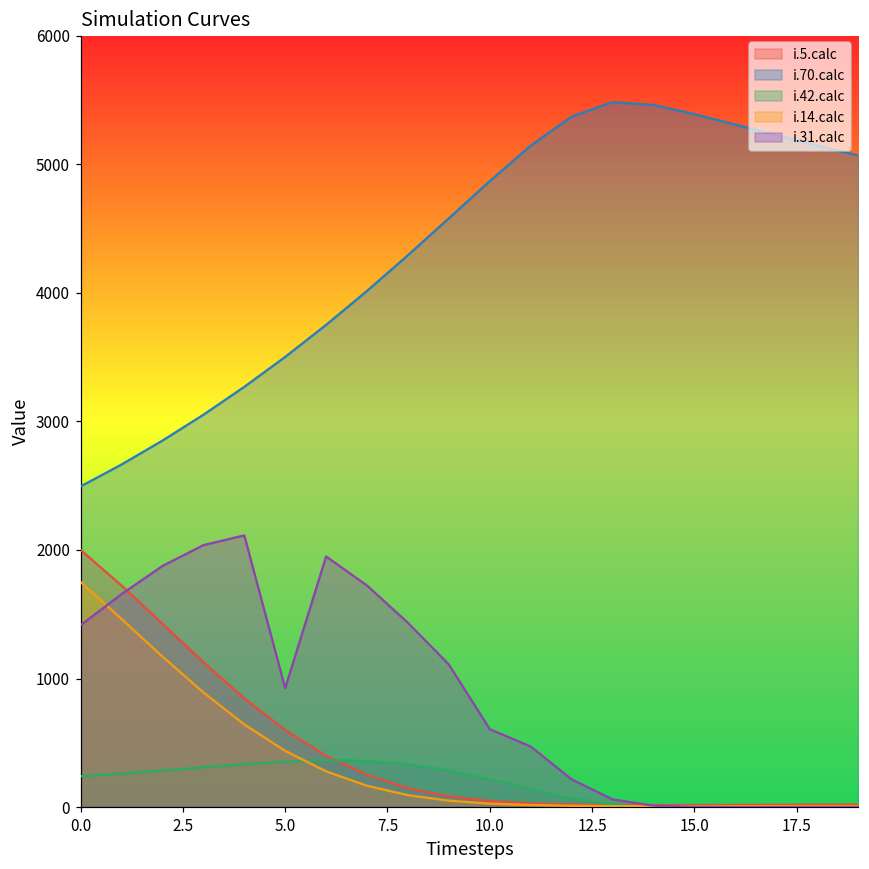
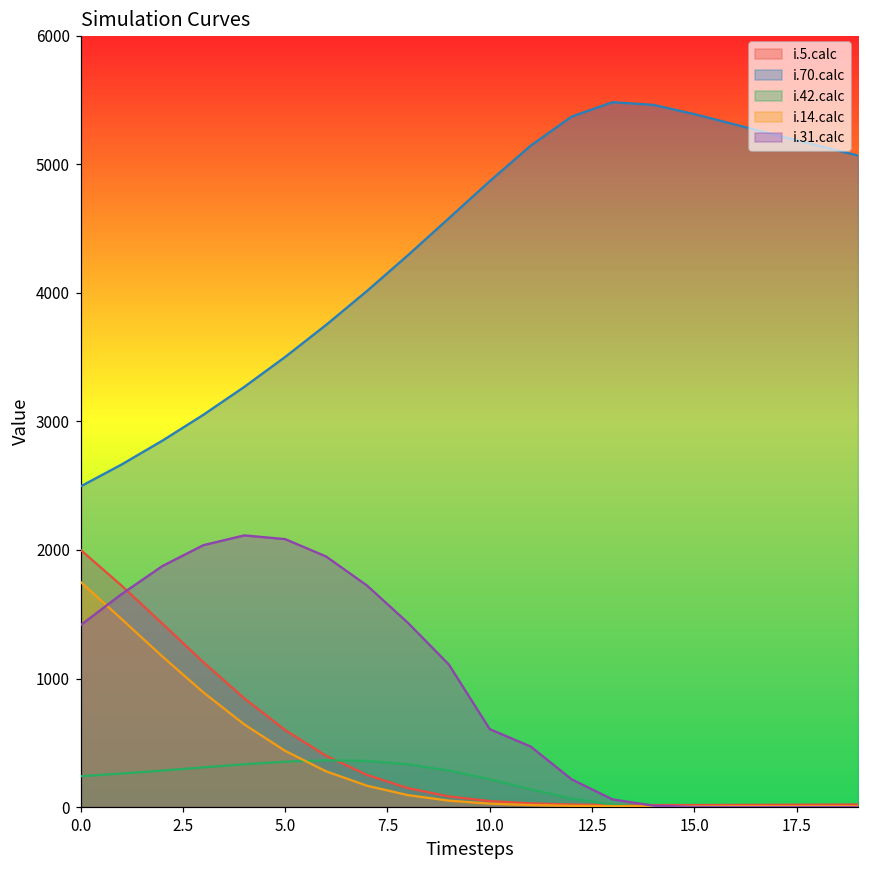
  {
    "i.31.calc": {
      "0.0": 1420,
-     "5.0": 930,
+     "5.0": 2080,
      "10.0": 610
    }
  }
